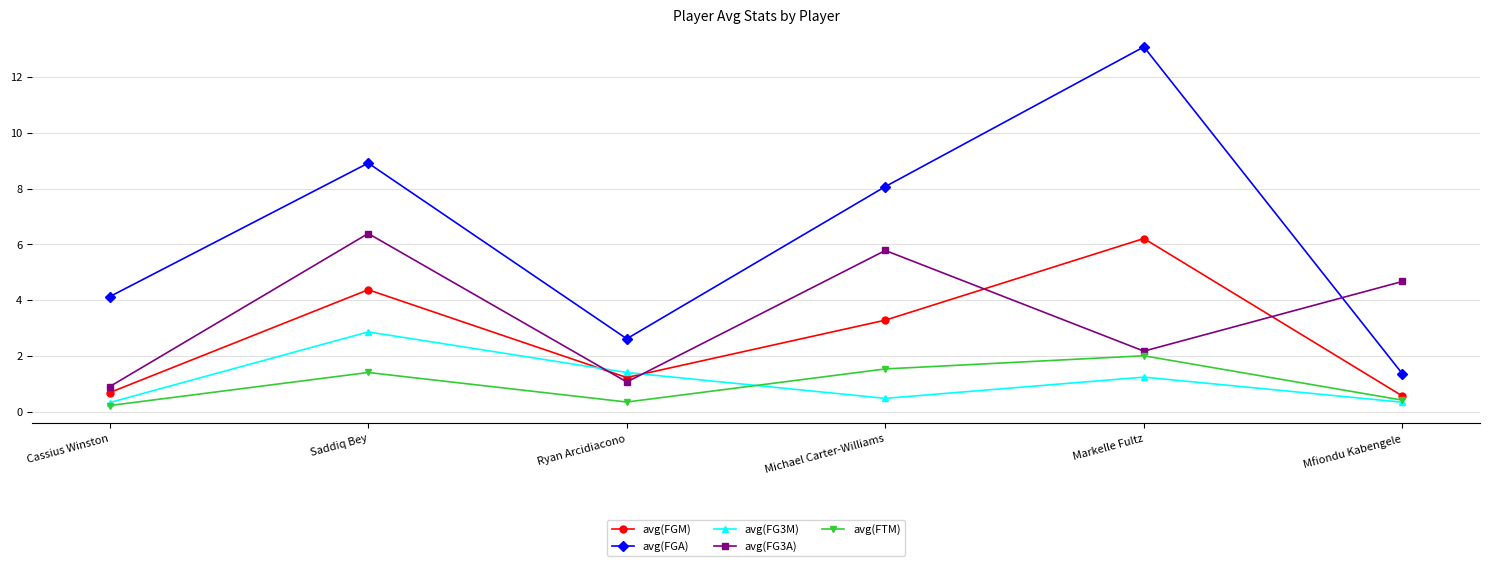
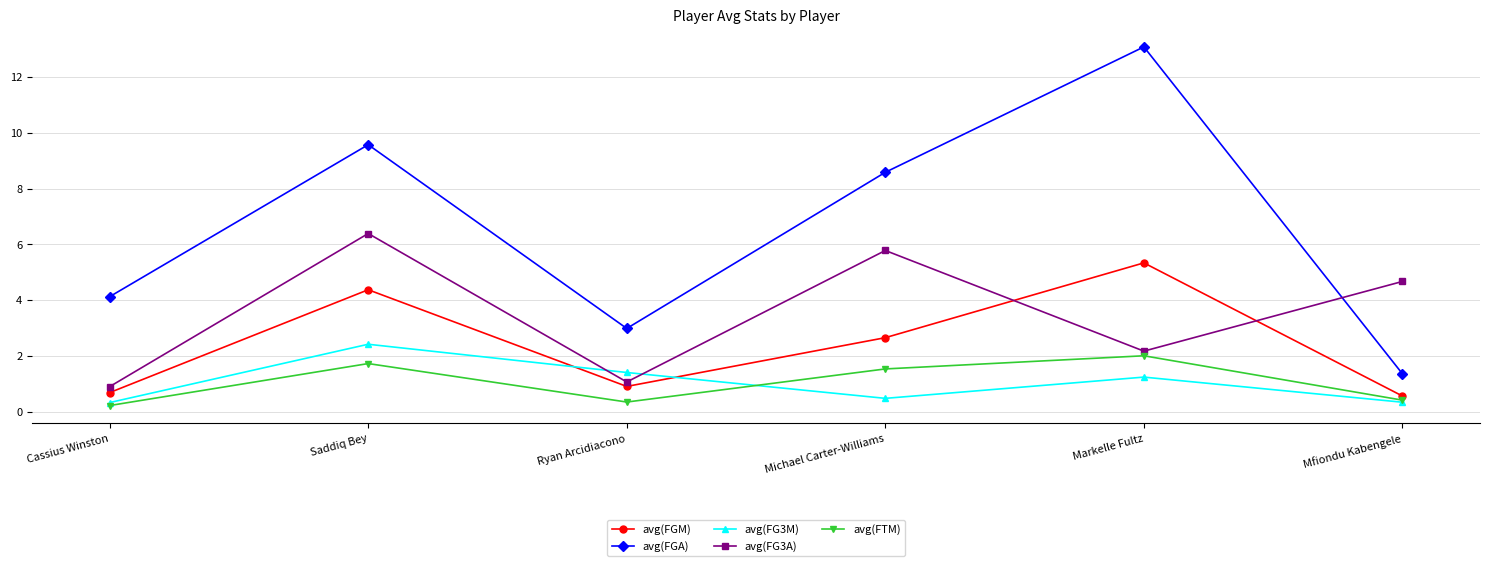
  {
    "avg(FGM)": {
      "Cassius Winston": 0.7,
      "Saddiq Bey": 4.4,
-     "Ryan Arcidiacono": 1.2,
-     "Michael Carter-Williams": 3.3,
-     "Markelle Fultz": 6.2,
+     "Ryan Arcidiacono": 0.9,
+     "Michael Carter-Williams": 2.6,
+     "Markelle Fultz": 5.3,
      "Mfiondu Kabengele": 0.6
    },
    "avg(FGA)": {
      "Cassius Winston": 4.1,
-     "Saddiq Bey": 8.9,
-     "Ryan Arcidiacono": 2.6,
-     "Michael Carter-Williams": 8.1,
+     "Saddiq Bey": 9.6,
+     "Ryan Arcidiacono": 3.0,
+     "Michael Carter-Williams": 8.6,
      "Markelle Fultz": 13.1,
      "Mfiondu Kabengele": 1.4
    },
    "avg(FG3M)": {
      "Cassius Winston": 0.3,
-     "Saddiq Bey": 2.9,
+     "Saddiq Bey": 2.4,
      "Ryan Arcidiacono": 1.4,
      "Michael Carter-Williams": 0.5,
      "Markelle Fultz": 1.2
    },
    "avg(FG3A)": {
      "Cassius Winston": 0.9,
      "Saddiq Bey": 6.4,
      "Ryan Arcidiacono": 1.1,
      "Michael Carter-Williams": 5.8,
      "Markelle Fultz": 2.2,
      "Mfiondu Kabengele": 4.7
    },
    "avg(FTM)": {
      "Cassius Winston": 0.2,
-     "Saddiq Bey": 1.4,
+     "Saddiq Bey": 1.7,
      "Ryan Arcidiacono": 0.3,
      "Michael Carter-Williams": 1.5,
      "Markelle Fultz": 2.0
    }
  }
